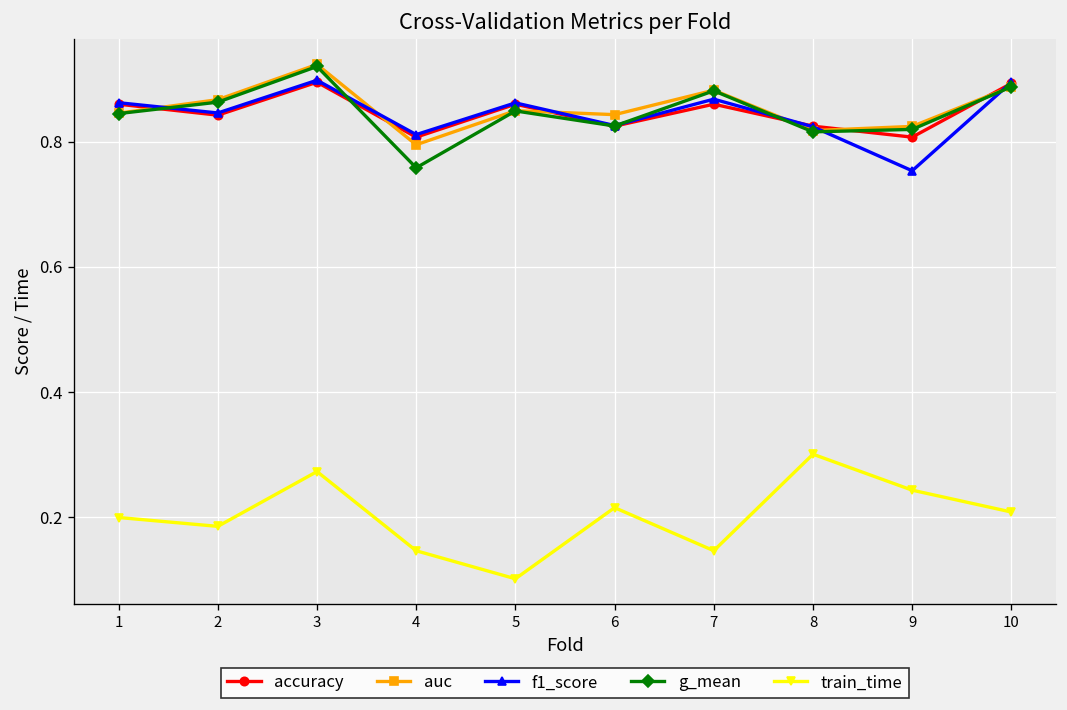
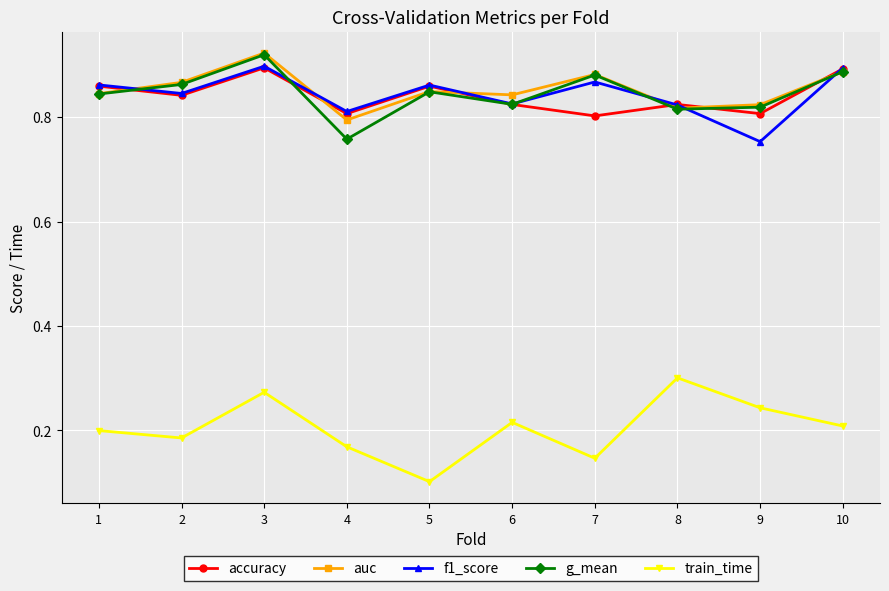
  {
    "accuracy": {
-     "7": 0.86,
+     "7": 0.80,
      "9": 0.81
    },
    "auc": {
      "4": 0.79,
      "6": 0.84
    },
    "f1_score": {
      "7": 0.87,
      "9": 0.75
    },
    "g_mean": {
      "4": 0.76
    },
    "train_time": {
      "1": 0.20,
      "2": 0.19,
      "3": 0.27,
-     "4": 0.15,
+     "4": 0.17,
      "5": 0.10,
      "6": 0.22,
      "7": 0.15,
      "8": 0.30,
      "9": 0.24,
      "10": 0.21
    }
  }
